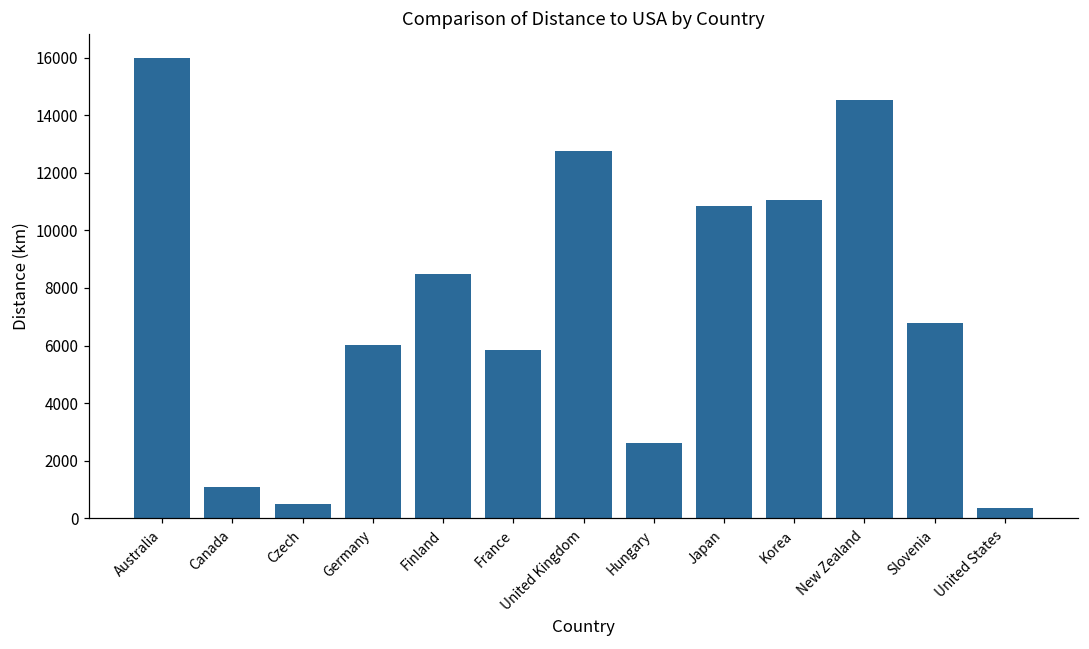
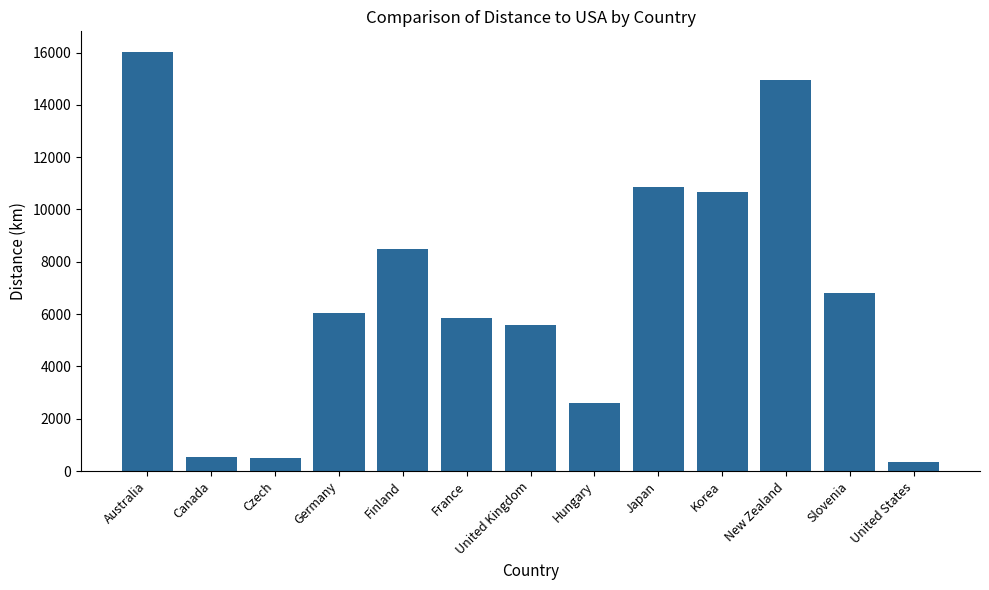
  {
    "Australia": 16000,
-   "Canada": 1100,
+   "Canada": 500,
    "Czech": 500,
    "Germany": 6000,
    "Finland": 8500,
    "France": 5800,
-   "United Kingdom": 12700,
+   "United Kingdom": 5600,
    "Hungary": 2600,
    "Japan": 10900,
-   "Korea": 11100,
-   "New Zealand": 14500,
+   "Korea": 10700,
+   "New Zealand": 14900,
    "Slovenia": 6800,
    "United States": 400
  }
